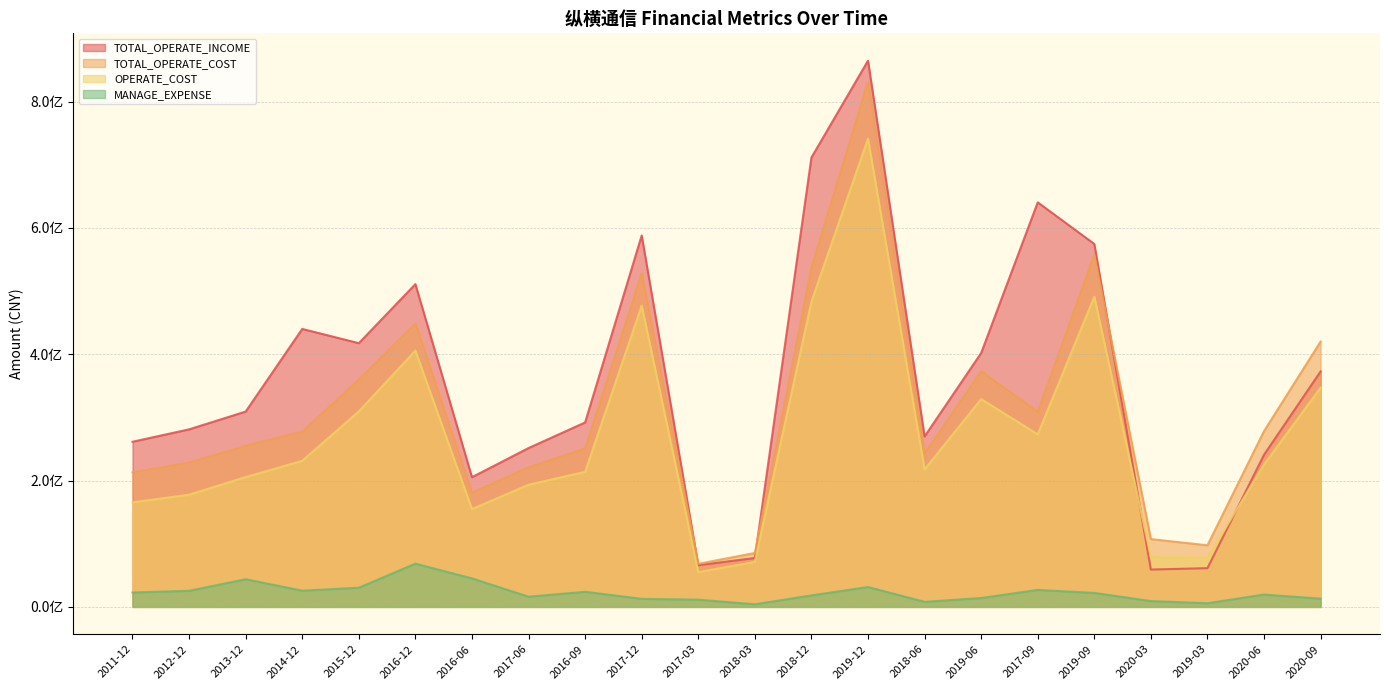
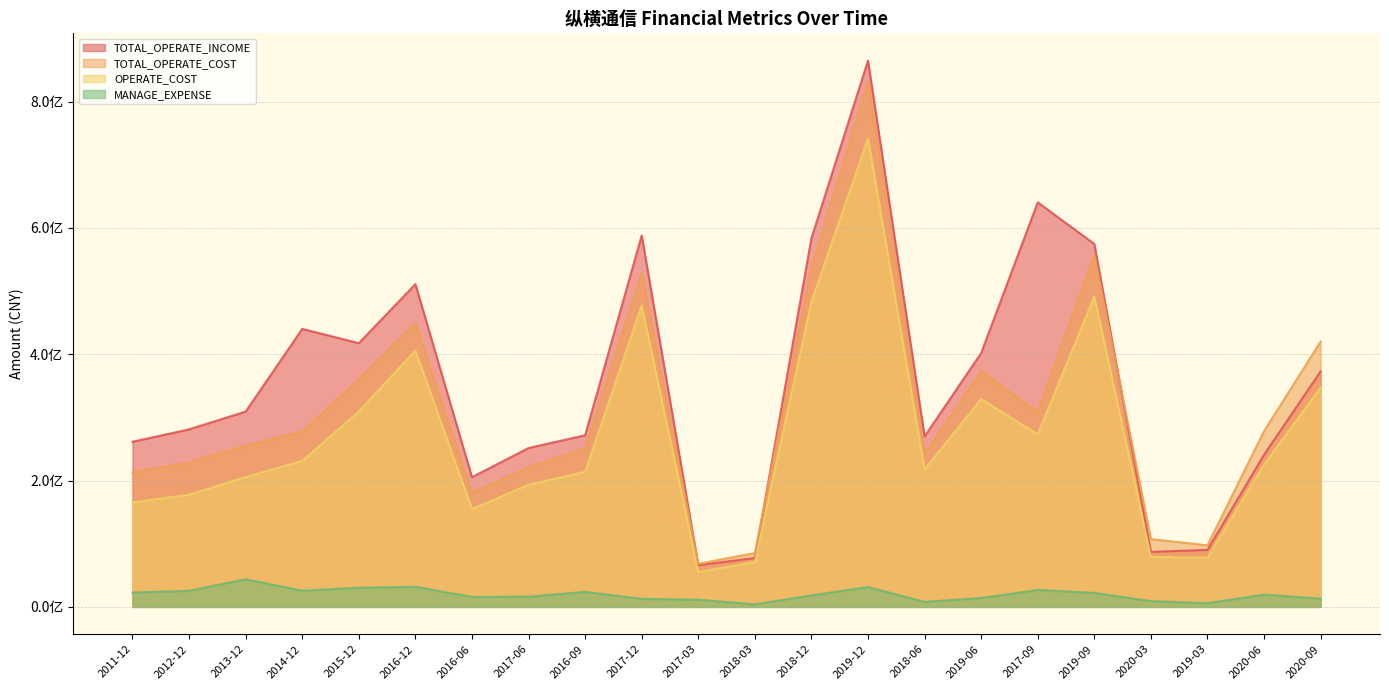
  {
    "TOTAL_OPERATE_INCOME": {
      "2011-12": "2.6亿",
      "2012-12": "2.8亿",
      "2013-12": "3.1亿",
      "2014-12": "4.4亿",
      "2015-12": "4.2亿",
      "2016-12": "5.1亿",
      "2016-06": "2.1亿",
      "2017-06": "2.5亿",
-     "2016-09": "2.9亿",
+     "2016-09": "2.7亿",
      "2017-12": "5.9亿",
      "2018-03": "0.8亿",
-     "2018-12": "7.1亿",
+     "2018-12": "5.8亿",
      "2019-12": "8.6亿",
      "2018-06": "2.7亿",
      "2019-06": "4.0亿",
      "2017-09": "6.4亿",
      "2019-09": "5.7亿",
-     "2020-03": "0.6亿",
-     "2019-03": "0.6亿",
+     "2020-03": "0.9亿",
+     "2019-03": "0.9亿",
      "2020-06": "2.4亿",
      "2020-09": "3.7亿"
    },
    "MANAGE_EXPENSE": {
      "2011-12": "0.2亿",
      "2012-12": "0.3亿",
      "2013-12": "0.4亿",
      "2014-12": "0.3亿",
      "2015-12": "0.3亿",
-     "2016-12": "0.7亿",
-     "2016-06": "0.5亿",
+     "2016-12": "0.3亿",
+     "2016-06": "0.2亿",
      "2017-06": "0.2亿",
      "2016-09": "0.2亿",
      "2017-12": "0.1亿",
      "2017-03": "0.1亿",
      "2018-03": "0.0亿",
      "2018-12": "0.2亿",
      "2019-12": "0.3亿",
      "2018-06": "0.1亿",
      "2019-06": "0.1亿",
      "2017-09": "0.3亿",
      "2019-09": "0.2亿",
      "2020-03": "0.1亿",
      "2019-03": "0.1亿",
      "2020-06": "0.2亿",
      "2020-09": "0.1亿"
    }
  }
